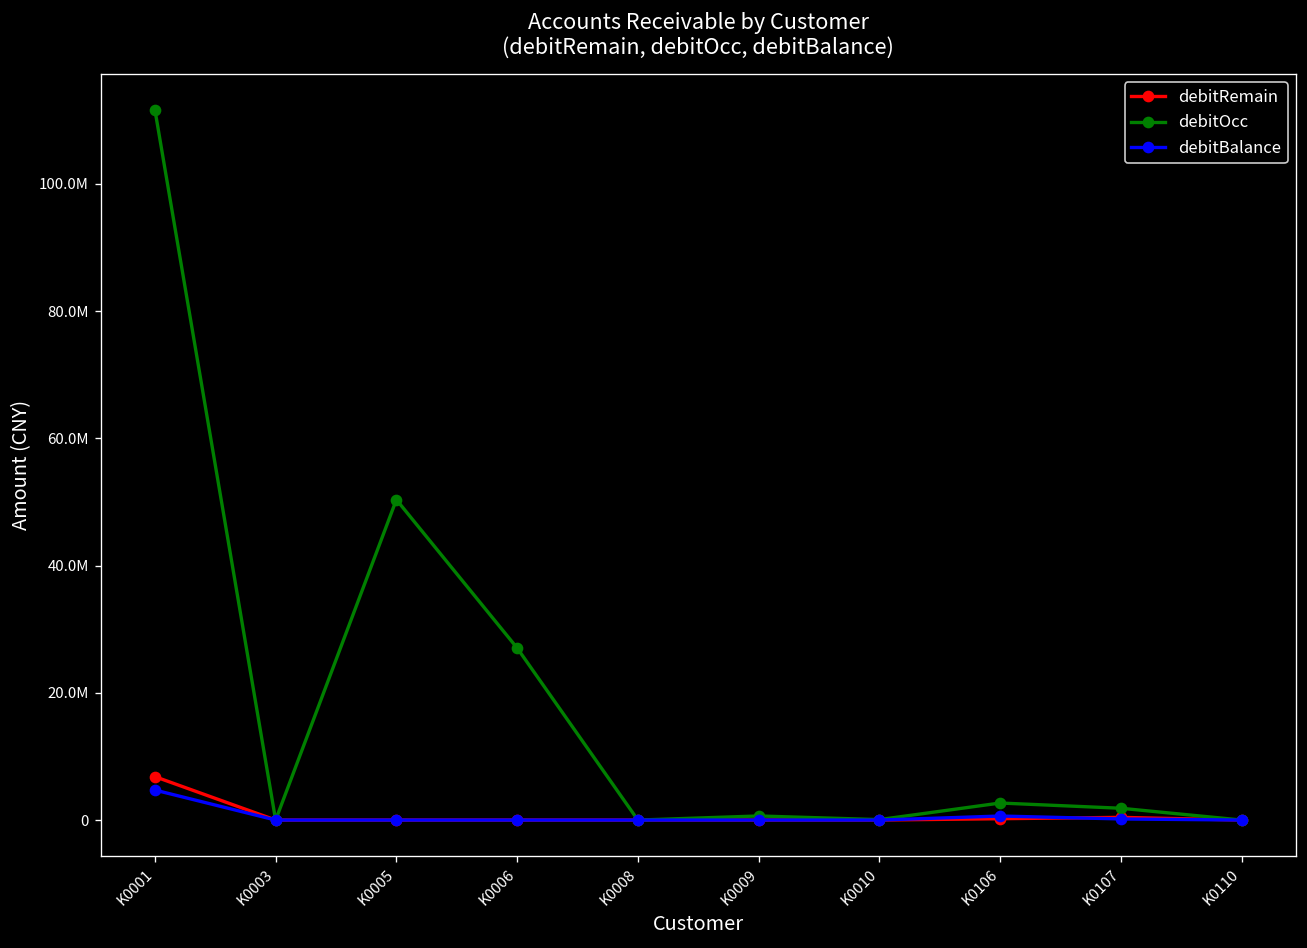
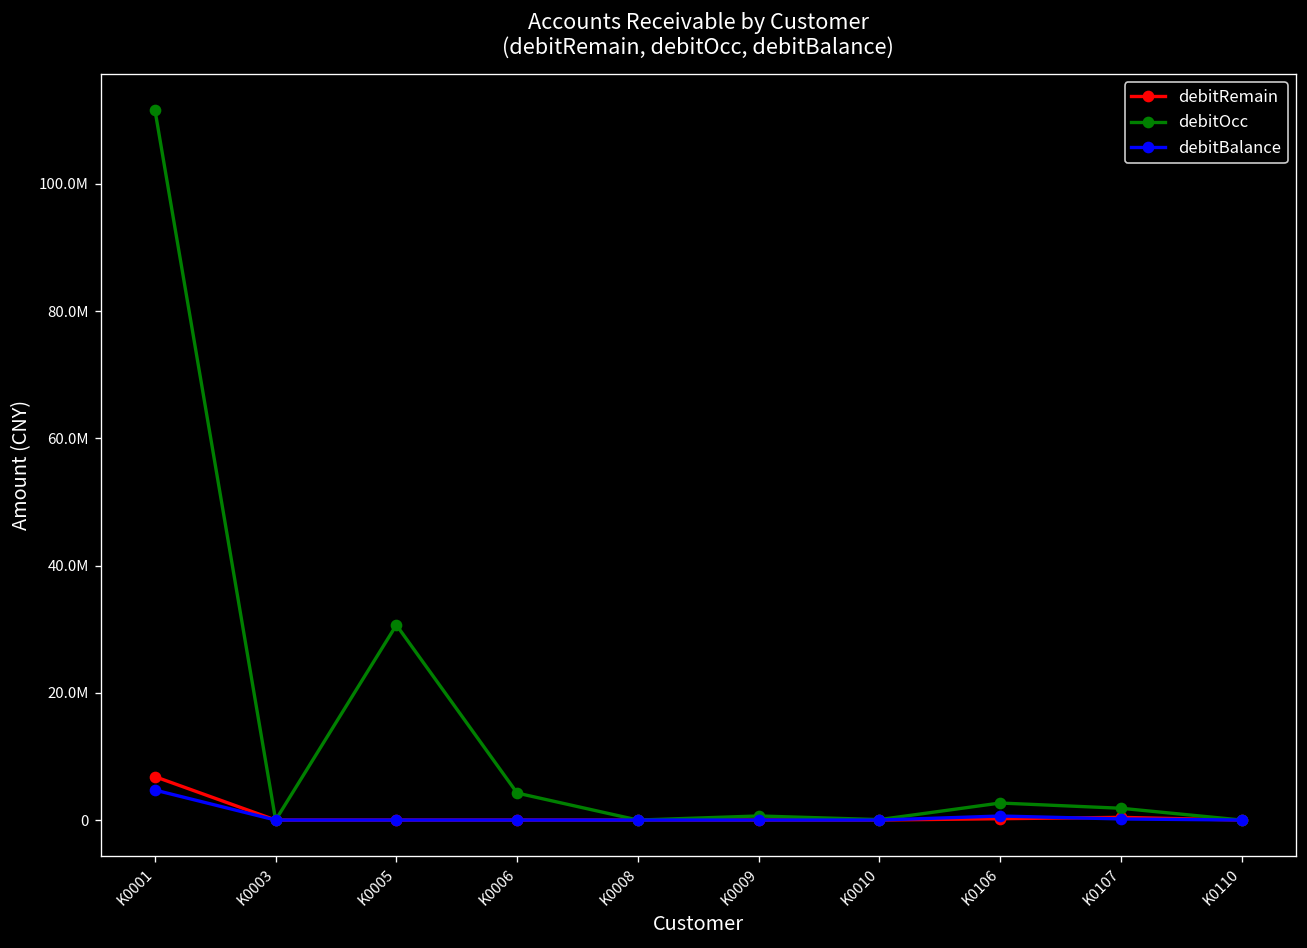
  {
    "debitRemain": {
      "K0001": 7000000
    },
    "debitOcc": {
      "K0001": 112000000,
-     "K0005": 50000000,
-     "K0006": 27000000,
+     "K0005": 31000000,
+     "K0006": 4000000,
      "K0009": 1000000,
      "K0106": 3000000,
      "K0107": 2000000
    },
    "debitBalance": {
      "K0001": 5000000
    }
  }
